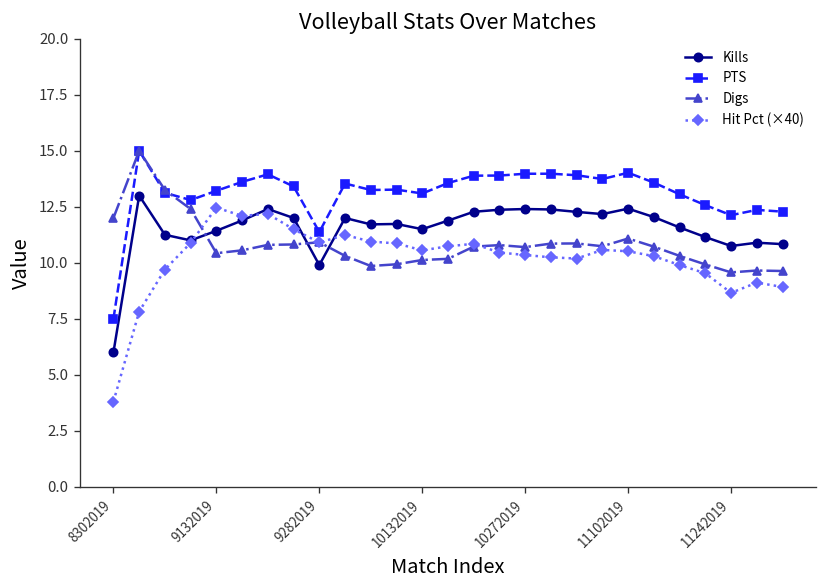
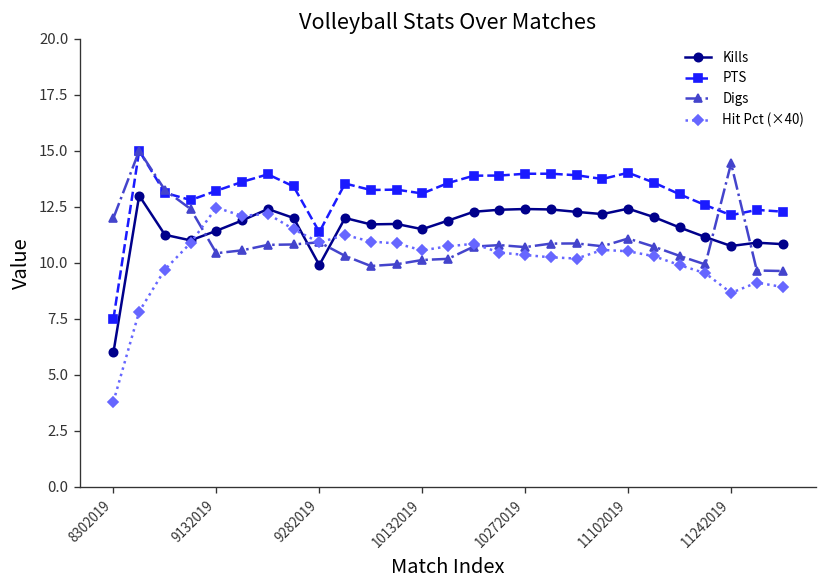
  {
    "Kills": {
      "8302019": 6.0,
      "9132019": 11.4,
      "9282019": 9.9,
      "10132019": 11.5,
      "10272019": 12.4,
      "11102019": 12.4,
      "11242019": 10.8
    },
    "PTS": {
      "8302019": 7.5,
      "9132019": 13.2,
      "9282019": 11.4,
      "10132019": 13.1,
      "10272019": 14.0,
      "11102019": 14.0,
      "11242019": 12.1
    },
    "Digs": {
      "8302019": 12.0,
      "9132019": 10.4,
      "10132019": 10.1,
      "10272019": 10.7,
      "11102019": 11.1,
-     "11242019": 9.6
+     "11242019": 14.4
    },
    "Hit Pct (×40)": {
      "8302019": 3.8,
      "9132019": 12.5,
      "10132019": 10.6,
      "10272019": 10.3,
      "11102019": 10.5,
      "11242019": 8.7
    }
  }
